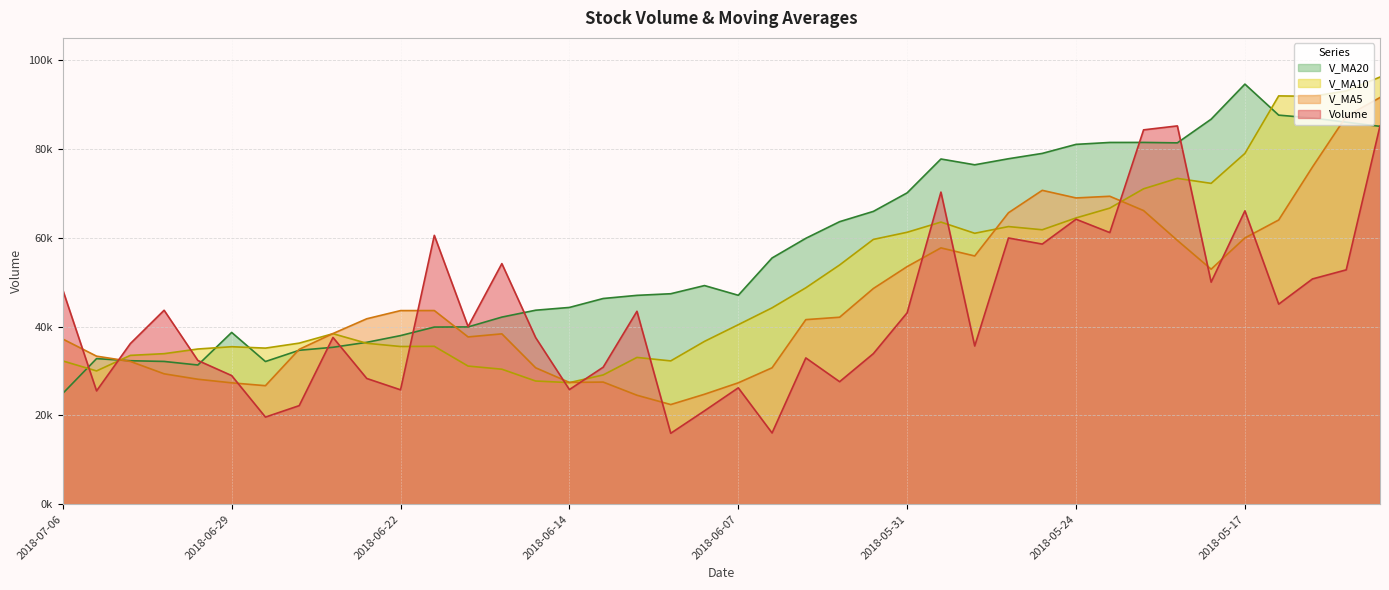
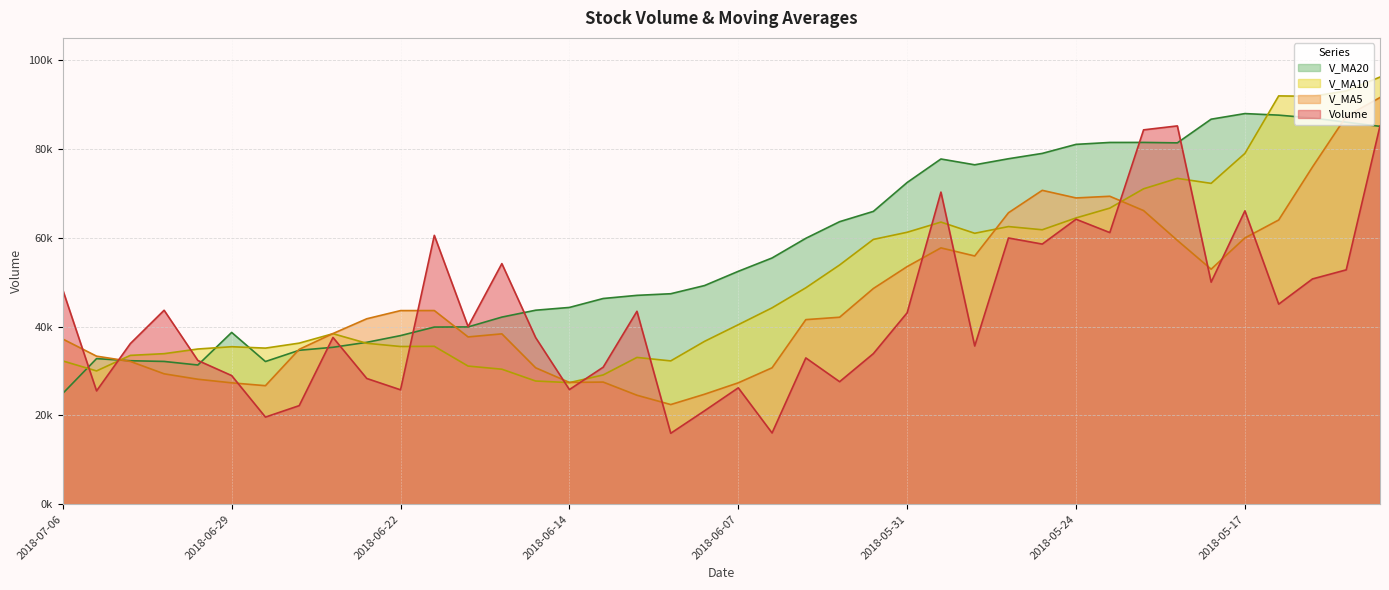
  {
    "V_MA20": {
      "2018-07-06": 25000,
      "2018-06-29": 39000,
      "2018-06-22": 38000,
      "2018-06-14": 44000,
-     "2018-06-07": 47000,
-     "2018-05-31": 70000,
+     "2018-06-07": 52000,
+     "2018-05-31": 72000,
      "2018-05-24": 81000,
-     "2018-05-17": 95000
+     "2018-05-17": 88000
    }
  }
